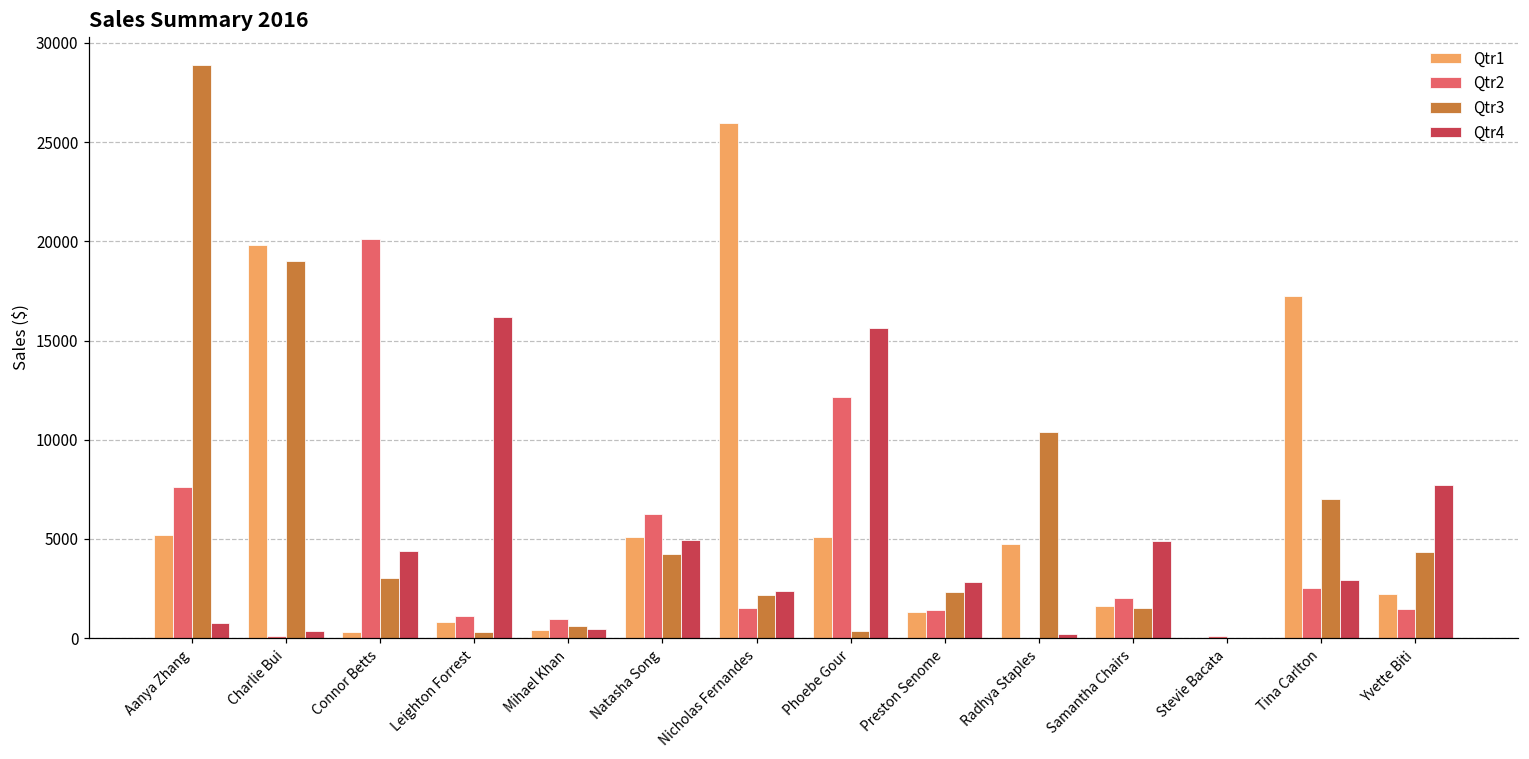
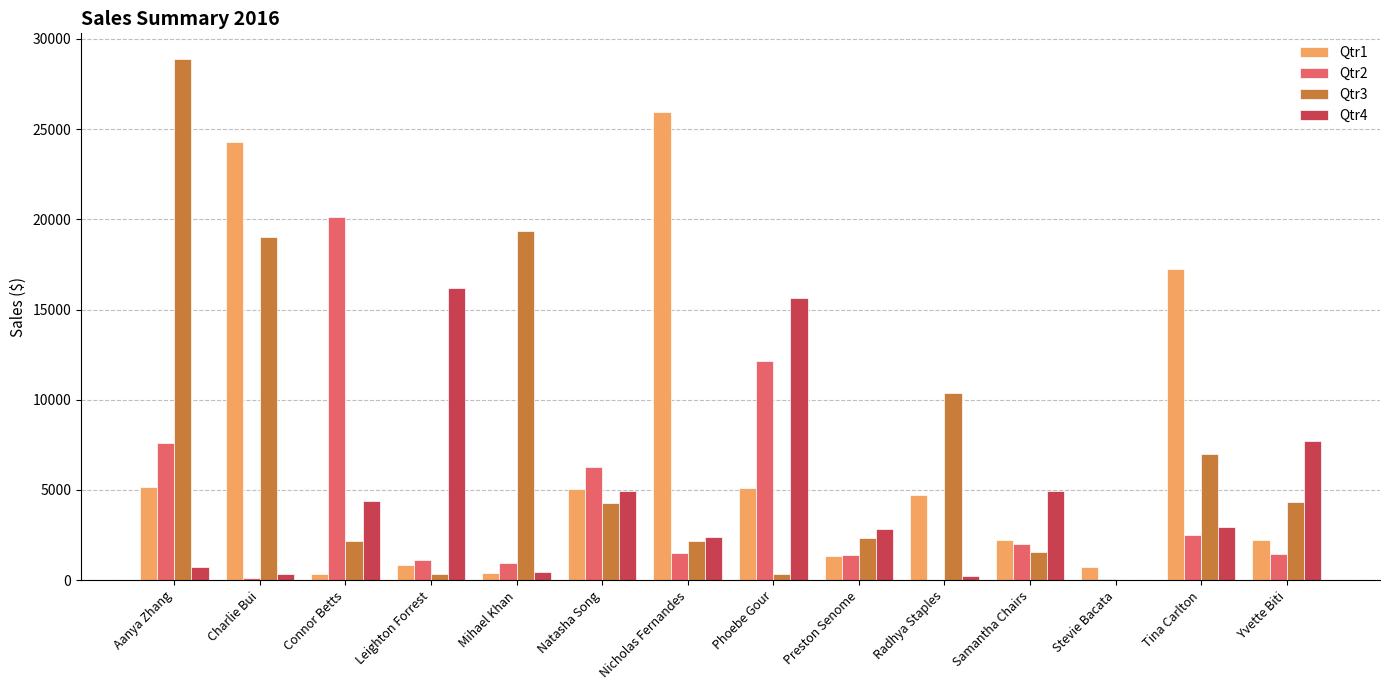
  {
    "Qtr1": {
      "Aanya Zhang": 5200,
-     "Charlie Bui": 19800,
+     "Charlie Bui": 24300,
      "Connor Betts": 300,
      "Leighton Forrest": 800,
      "Mihael Khan": 400,
      "Natasha Song": 5100,
      "Nicholas Fernandes": 26000,
      "Phoebe Gour": 5100,
      "Preston Senome": 1300,
      "Radhya Staples": 4700,
-     "Samantha Chairs": 1600,
-     "Stevie Bacata": 0,
+     "Samantha Chairs": 2200,
+     "Stevie Bacata": 700,
      "Tina Carlton": 17200,
      "Yvette Biti": 2300
    },
    "Qtr3": {
      "Aanya Zhang": 28900,
      "Charlie Bui": 19000,
-     "Connor Betts": 3100,
+     "Connor Betts": 2200,
      "Leighton Forrest": 300,
-     "Mihael Khan": 600,
+     "Mihael Khan": 19400,
      "Natasha Song": 4300,
      "Nicholas Fernandes": 2200,
      "Phoebe Gour": 400,
      "Preston Senome": 2300,
      "Radhya Staples": 10400,
      "Samantha Chairs": 1500,
      "Stevie Bacata": 0,
      "Tina Carlton": 7000,
      "Yvette Biti": 4300
    }
  }
